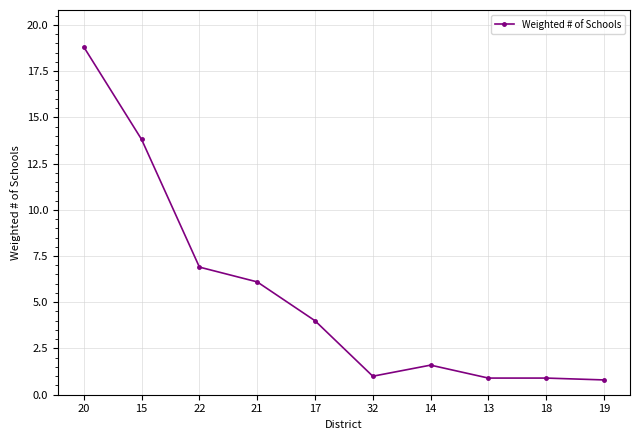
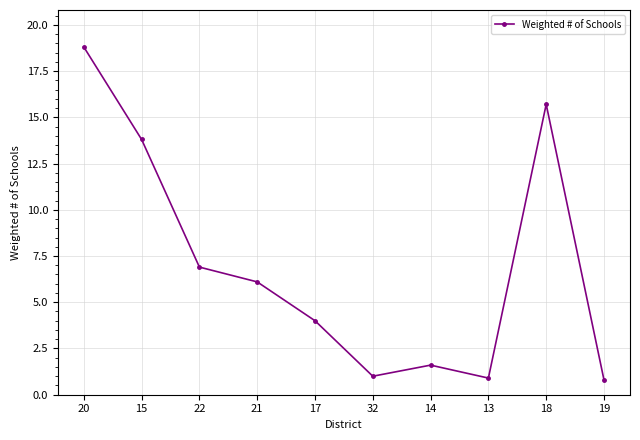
  {
    "20": 18.8,
    "15": 13.8,
    "22": 6.9,
    "21": 6.1,
    "17": 4.0,
    "32": 1.0,
    "14": 1.6,
    "13": 0.9,
-   "18": 0.9,
+   "18": 15.7,
    "19": 0.8
  }
